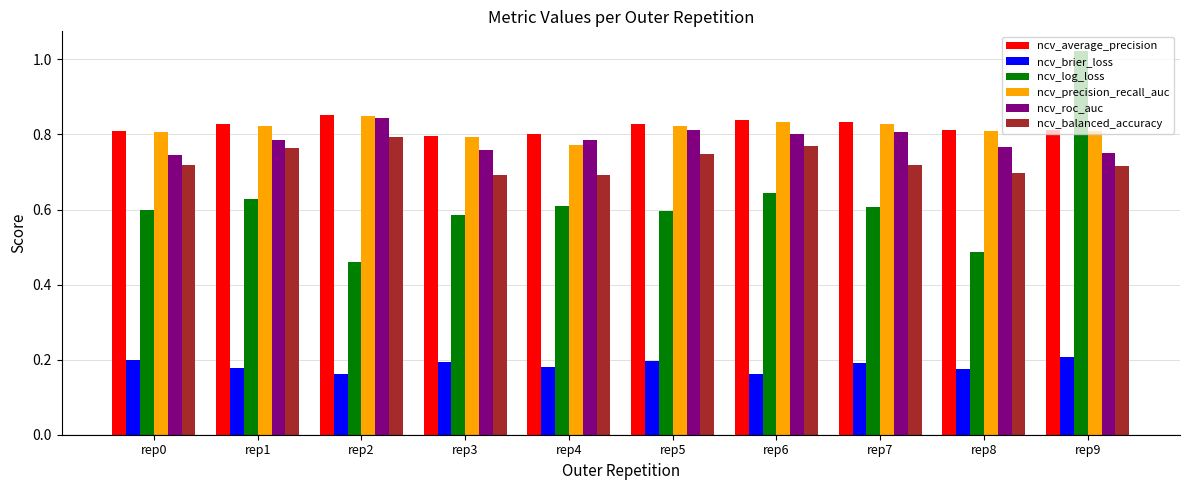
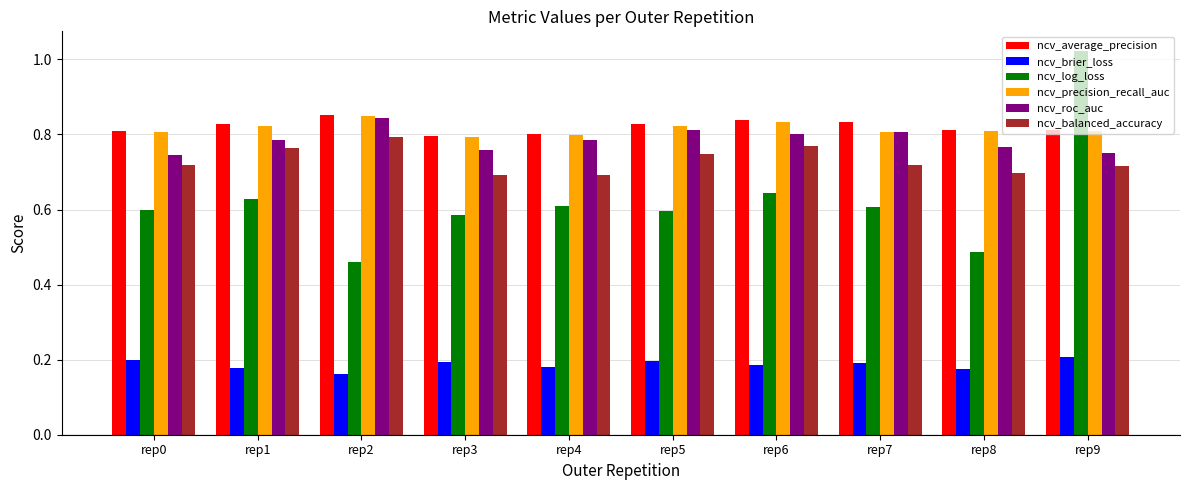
  {
    "ncv_average_precision": {
      "rep0": 0.81,
      "rep1": 0.83,
      "rep2": 0.85,
      "rep3": 0.80,
      "rep4": 0.80,
      "rep5": 0.83,
      "rep6": 0.84,
      "rep7": 0.83,
      "rep8": 0.81
    },
    "ncv_brier_loss": {
      "rep0": 0.20,
      "rep1": 0.18,
      "rep2": 0.16,
      "rep3": 0.19,
      "rep4": 0.18,
      "rep5": 0.20,
-     "rep6": 0.16,
+     "rep6": 0.18,
      "rep7": 0.19,
      "rep8": 0.18,
      "rep9": 0.21
    },
    "ncv_log_loss": {
      "rep0": 0.60,
      "rep1": 0.63,
      "rep2": 0.46,
      "rep3": 0.59,
      "rep4": 0.61,
      "rep5": 0.60,
      "rep6": 0.65,
      "rep7": 0.61,
      "rep8": 0.49
    },
    "ncv_precision_recall_auc": {
      "rep0": 0.81,
      "rep1": 0.82,
      "rep2": 0.85,
      "rep3": 0.79,
-     "rep4": 0.77,
+     "rep4": 0.80,
      "rep5": 0.82,
      "rep6": 0.83,
-     "rep7": 0.83,
+     "rep7": 0.81,
      "rep8": 0.81
    },
    "ncv_roc_auc": {
      "rep0": 0.74,
      "rep1": 0.79,
      "rep2": 0.84,
      "rep3": 0.76,
      "rep4": 0.78,
      "rep5": 0.81,
      "rep6": 0.80,
      "rep7": 0.81,
      "rep8": 0.77,
      "rep9": 0.75
    },
    "ncv_balanced_accuracy": {
      "rep0": 0.72,
      "rep1": 0.77,
      "rep2": 0.79,
      "rep3": 0.69,
      "rep4": 0.69,
      "rep5": 0.75,
      "rep6": 0.77,
      "rep7": 0.72,
      "rep8": 0.70,
      "rep9": 0.71
    }
  }
